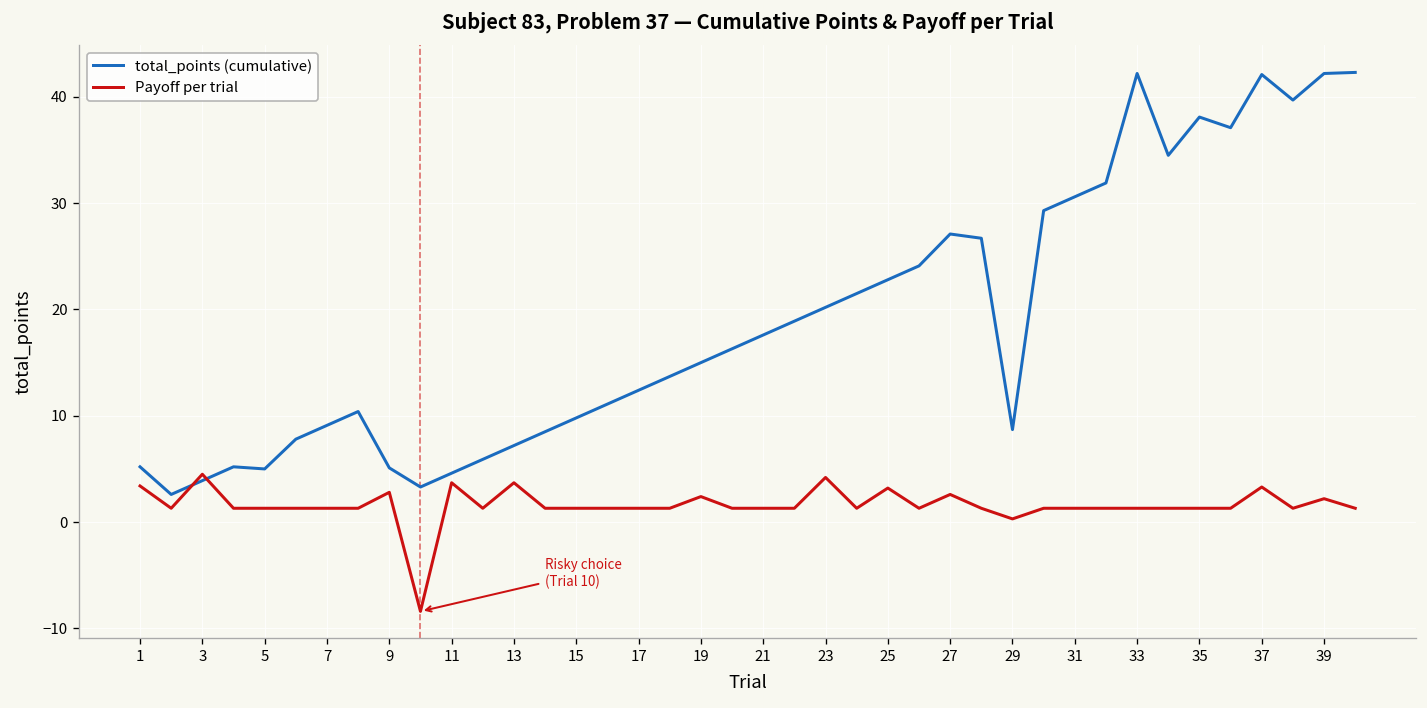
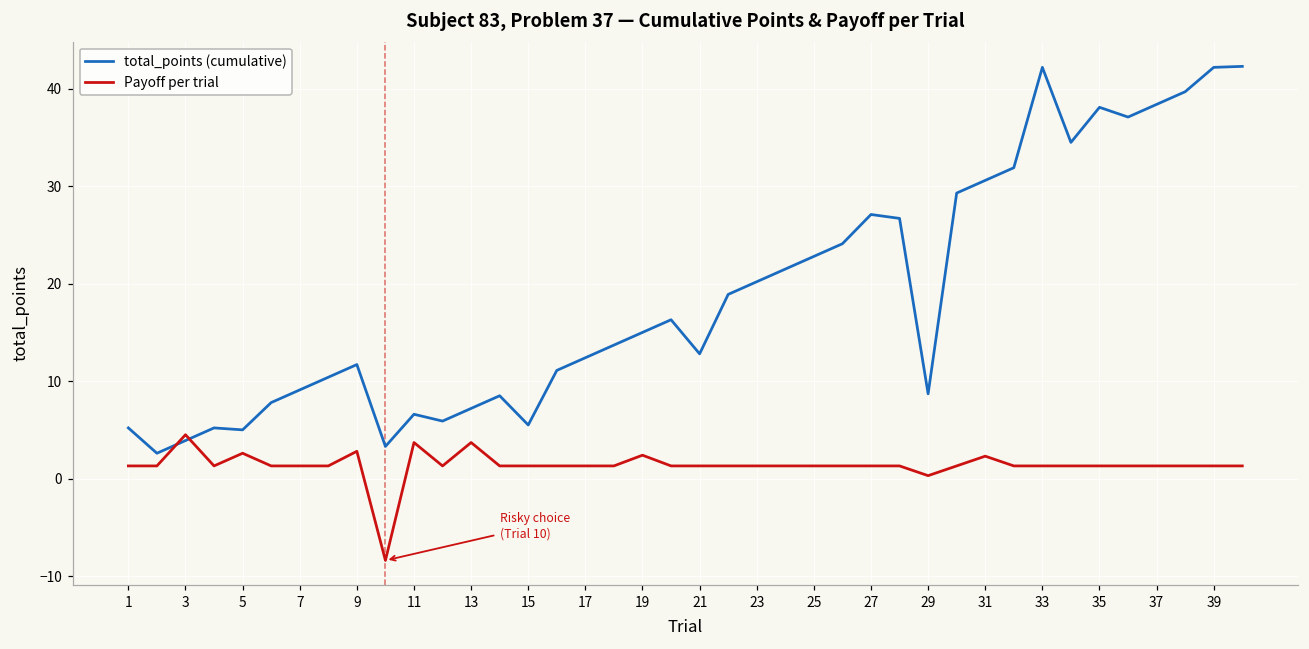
  {
    "total_points (cumulative)": {
      "1": 5,
      "3": 4,
      "5": 5,
      "7": 9,
-     "9": 5,
-     "11": 5,
+     "9": 12,
+     "11": 7,
      "13": 7,
-     "15": 10,
+     "15": 6,
      "17": 12,
      "19": 15,
-     "21": 18,
+     "21": 13,
      "23": 20,
      "25": 23,
      "27": 27,
      "29": 9,
      "31": 31,
      "33": 42,
      "35": 38,
-     "37": 42,
+     "37": 38,
      "39": 42
    },
    "Payoff per trial": {
-     "1": 3,
+     "1": 1,
      "3": 5,
-     "5": 1,
+     "5": 3,
      "7": 1,
      "9": 3,
      "11": 4,
      "13": 4,
      "15": 1,
      "17": 1,
      "19": 2,
      "21": 1,
-     "23": 4,
-     "25": 3,
-     "27": 3,
+     "23": 1,
+     "25": 1,
+     "27": 1,
      "29": 0,
-     "31": 1,
+     "31": 2,
      "33": 1,
      "35": 1,
-     "37": 3,
-     "39": 2
+     "37": 1,
+     "39": 1
    }
  }
